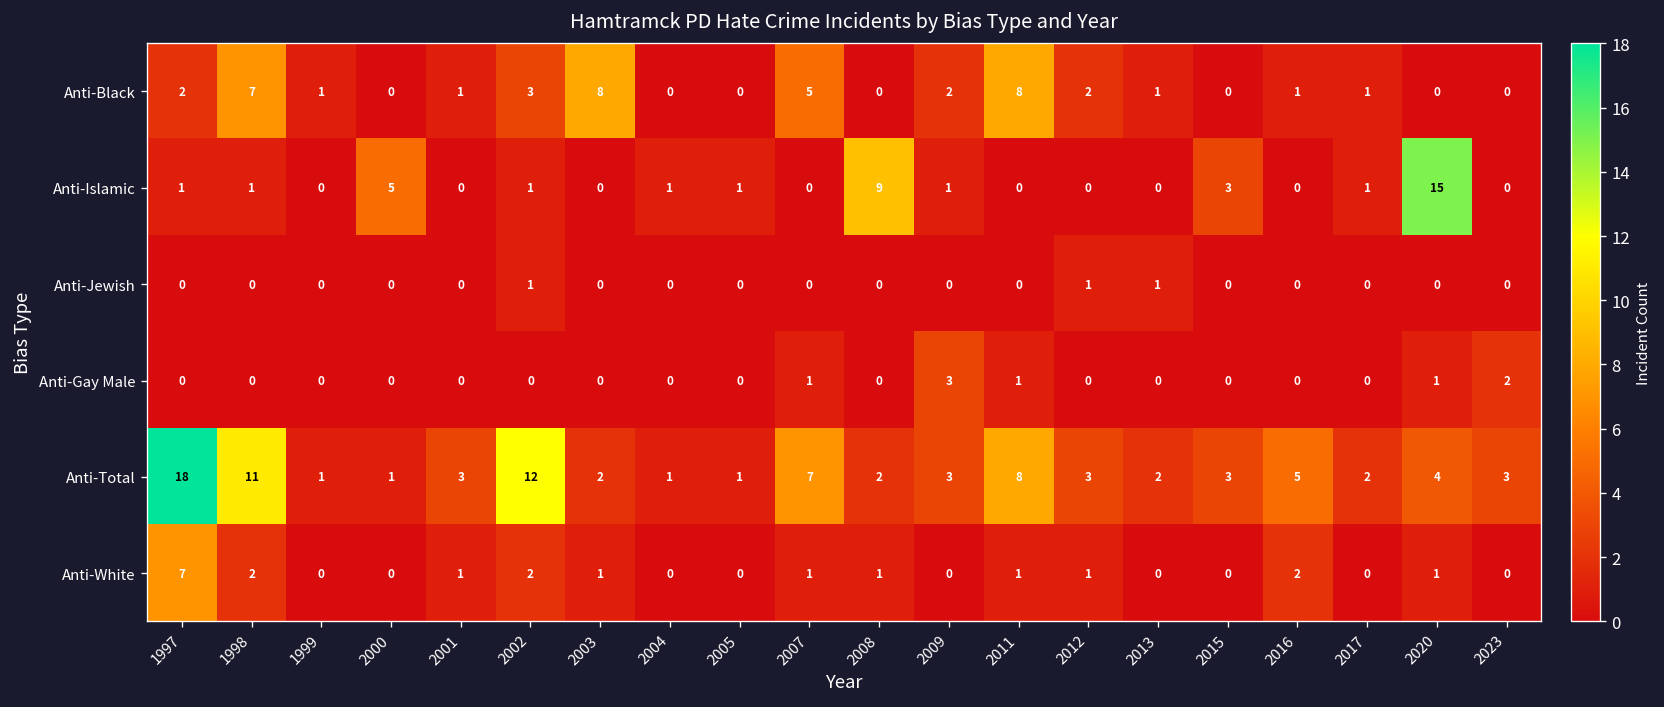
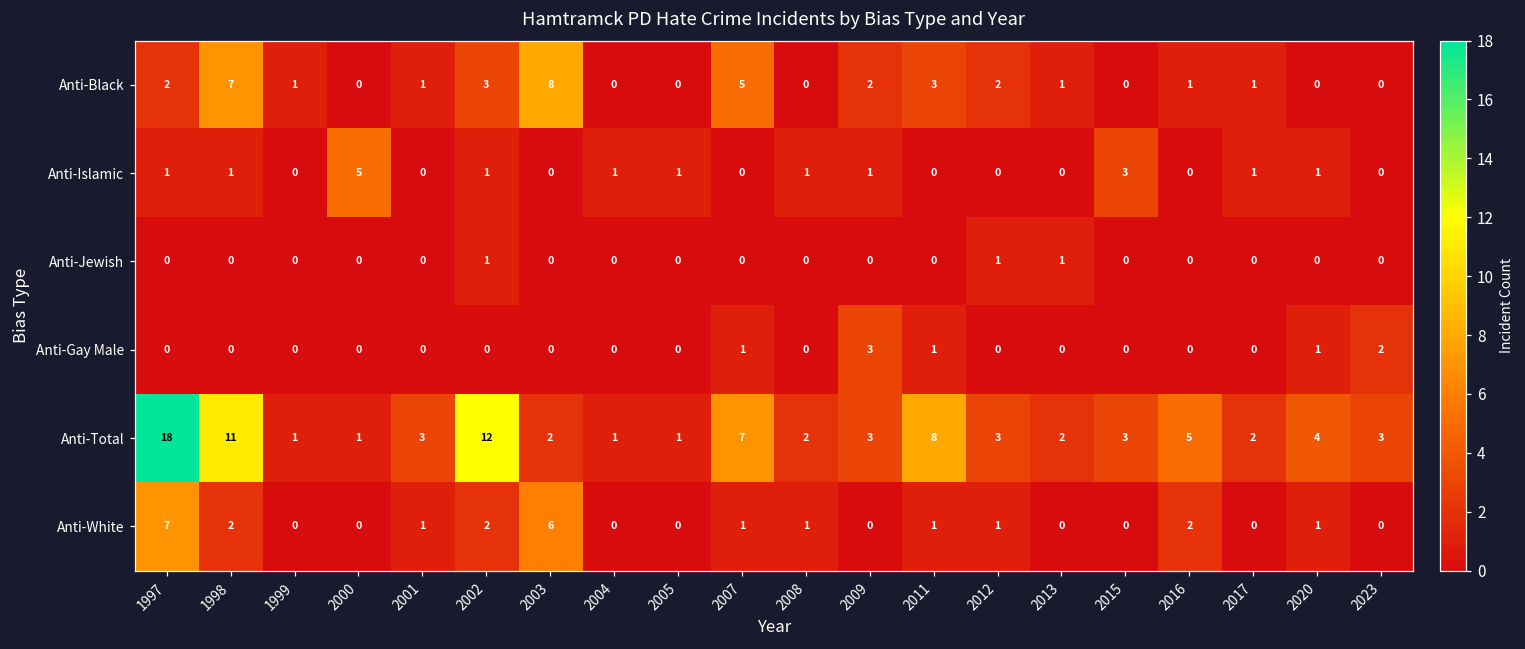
  {
    "Anti-Black": {
      "1997": 2,
      "1998": 7,
      "1999": 1,
      "2000": 0,
      "2001": 1,
      "2002": 3,
      "2003": 8,
      "2004": 0,
      "2005": 0,
      "2007": 5,
      "2008": 0,
      "2009": 2,
-     "2011": 8,
+     "2011": 3,
      "2012": 2,
      "2013": 1,
      "2015": 0,
      "2016": 1,
      "2017": 1,
      "2020": 0,
      "2023": 0
    },
    "Anti-Islamic": {
      "1997": 1,
      "1998": 1,
      "1999": 0,
      "2000": 5,
      "2001": 0,
      "2002": 1,
      "2003": 0,
      "2004": 1,
      "2005": 1,
      "2007": 0,
-     "2008": 9,
+     "2008": 1,
      "2009": 1,
      "2011": 0,
      "2012": 0,
      "2013": 0,
      "2015": 3,
      "2016": 0,
      "2017": 1,
-     "2020": 15,
+     "2020": 1,
      "2023": 0
    },
    "Anti-Jewish": {
      "1997": 0,
      "1998": 0,
      "1999": 0,
      "2000": 0,
      "2001": 0,
      "2002": 1,
      "2003": 0,
      "2004": 0,
      "2005": 0,
      "2007": 0,
      "2008": 0,
      "2009": 0,
      "2011": 0,
      "2012": 1,
      "2013": 1,
      "2015": 0,
      "2016": 0,
      "2017": 0,
      "2020": 0,
      "2023": 0
    },
    "Anti-Gay Male": {
      "1997": 0,
      "1998": 0,
      "1999": 0,
      "2000": 0,
      "2001": 0,
      "2002": 0,
      "2003": 0,
      "2004": 0,
      "2005": 0,
      "2007": 1,
      "2008": 0,
      "2009": 3,
      "2011": 1,
      "2012": 0,
      "2013": 0,
      "2015": 0,
      "2016": 0,
      "2017": 0,
      "2020": 1,
      "2023": 2
    },
    "Anti-Total": {
      "1997": 18,
      "1998": 11,
      "1999": 1,
      "2000": 1,
      "2001": 3,
      "2002": 12,
      "2003": 2,
      "2004": 1,
      "2005": 1,
      "2007": 7,
      "2008": 2,
      "2009": 3,
      "2011": 8,
      "2012": 3,
      "2013": 2,
      "2015": 3,
      "2016": 5,
      "2017": 2,
      "2020": 4,
      "2023": 3
    },
    "Anti-White": {
      "1997": 7,
      "1998": 2,
      "1999": 0,
      "2000": 0,
      "2001": 1,
      "2002": 2,
-     "2003": 1,
+     "2003": 6,
      "2004": 0,
      "2005": 0,
      "2007": 1,
      "2008": 1,
      "2009": 0,
      "2011": 1,
      "2012": 1,
      "2013": 0,
      "2015": 0,
      "2016": 2,
      "2017": 0,
      "2020": 1,
      "2023": 0
    }
  }
